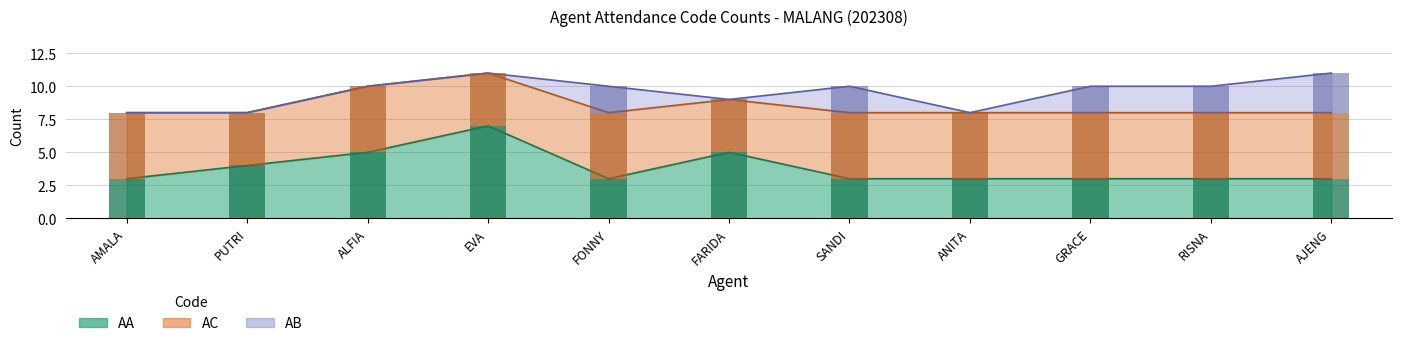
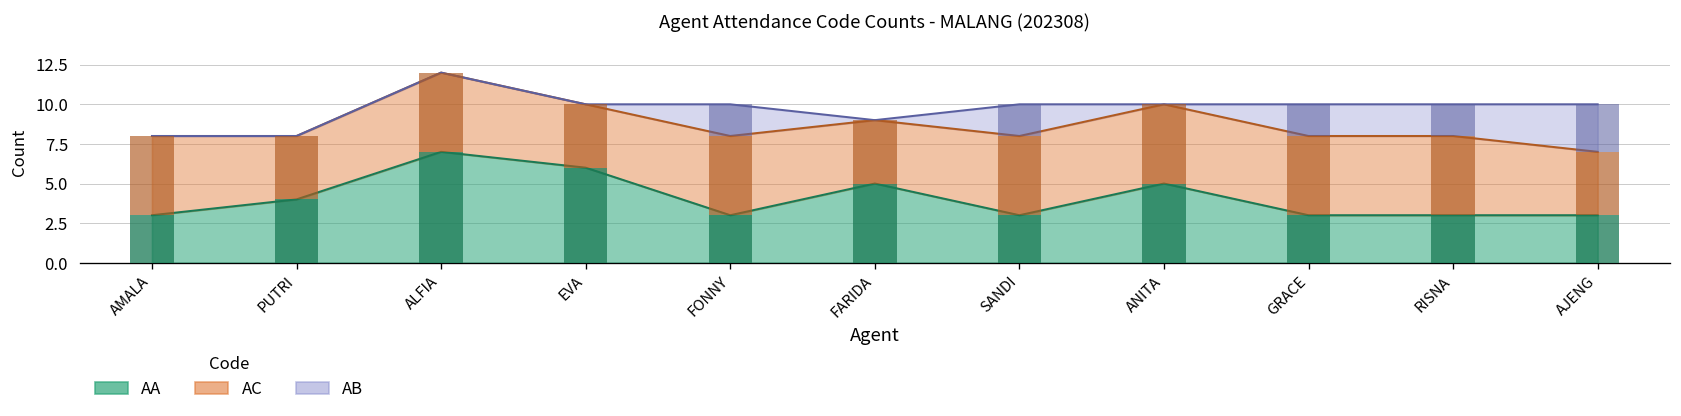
  {
    "AA": {
      "AMALA": 3,
      "PUTRI": 4,
-     "ALFIA": 5,
-     "EVA": 7,
+     "ALFIA": 7,
+     "EVA": 6,
      "FONNY": 3,
      "FARIDA": 5,
      "SANDI": 3,
-     "ANITA": 3,
+     "ANITA": 5,
      "GRACE": 3,
      "RISNA": 3,
      "AJENG": 3
    },
    "AC": {
      "AMALA": 5,
      "PUTRI": 4,
      "ALFIA": 5,
      "EVA": 4,
      "FONNY": 5,
      "FARIDA": 4,
      "SANDI": 5,
      "ANITA": 5,
      "GRACE": 5,
      "RISNA": 5,
-     "AJENG": 5
+     "AJENG": 4
    },
    "AB": {
      "AMALA": 0,
      "PUTRI": 0,
      "ALFIA": 0,
      "EVA": 0,
      "FONNY": 2,
      "FARIDA": 0,
      "SANDI": 2,
      "ANITA": 0,
      "GRACE": 2,
      "RISNA": 2,
      "AJENG": 3
    }
  }
